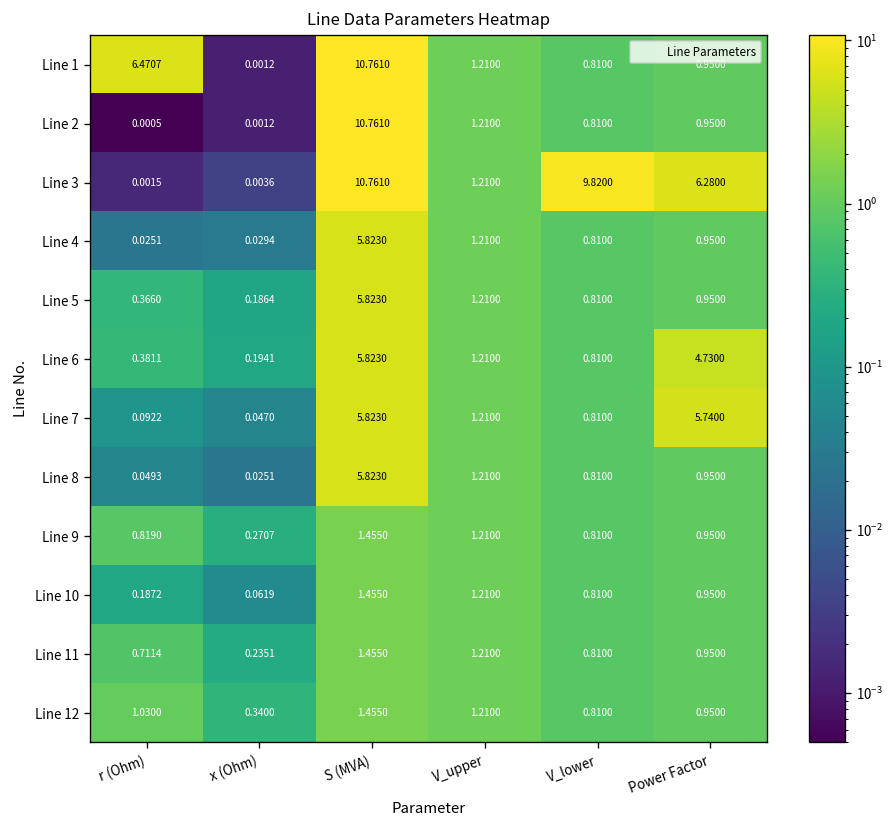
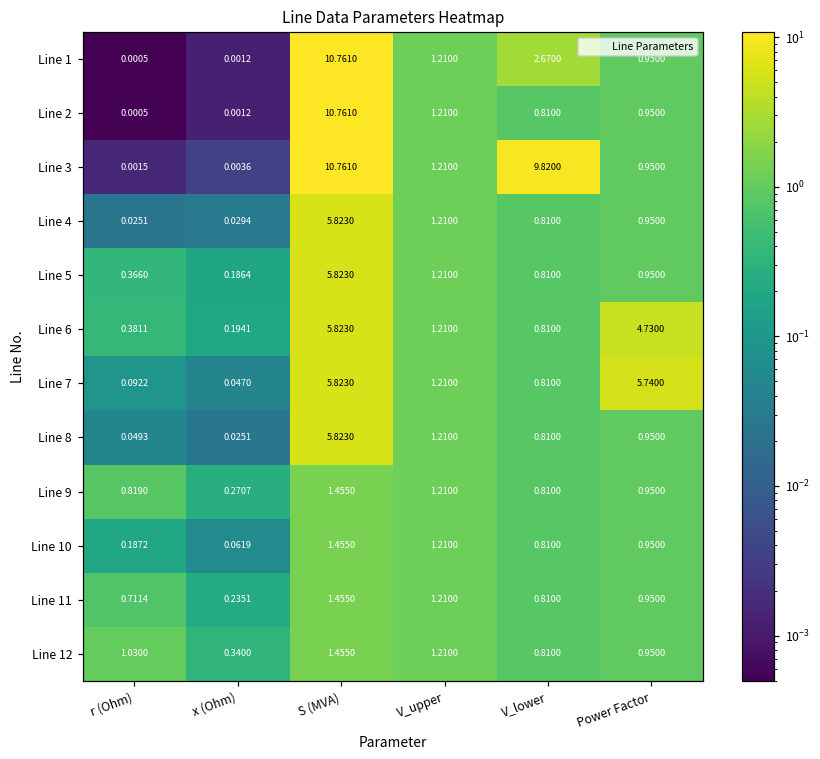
  {
    "Line 1": {
-     "r (Ohm)": 6.4707,
+     "r (Ohm)": 0.0005,
      "x (Ohm)": 0.0012,
      "S (MVA)": 10.7610,
      "V_upper": 1.2100,
-     "V_lower": 0.8100
+     "V_lower": 2.6700
    },
    "Line 2": {
      "r (Ohm)": 0.0005,
      "x (Ohm)": 0.0012,
      "S (MVA)": 10.7610,
      "V_upper": 1.2100,
      "V_lower": 0.8100,
      "Power Factor": 0.9500
    },
    "Line 3": {
      "r (Ohm)": 0.0015,
      "x (Ohm)": 0.0036,
      "S (MVA)": 10.7610,
      "V_upper": 1.2100,
      "V_lower": 9.8200,
-     "Power Factor": 6.2800
+     "Power Factor": 0.9500
    },
    "Line 4": {
      "r (Ohm)": 0.0251,
      "x (Ohm)": 0.0294,
      "S (MVA)": 5.8230,
      "V_upper": 1.2100,
      "V_lower": 0.8100,
      "Power Factor": 0.9500
    },
    "Line 5": {
      "r (Ohm)": 0.3660,
      "x (Ohm)": 0.1864,
      "S (MVA)": 5.8230,
      "V_upper": 1.2100,
      "V_lower": 0.8100,
      "Power Factor": 0.9500
    },
    "Line 6": {
      "r (Ohm)": 0.3811,
      "x (Ohm)": 0.1941,
      "S (MVA)": 5.8230,
      "V_upper": 1.2100,
      "V_lower": 0.8100,
      "Power Factor": 4.7300
    },
    "Line 7": {
      "r (Ohm)": 0.0922,
      "x (Ohm)": 0.0470,
      "S (MVA)": 5.8230,
      "V_upper": 1.2100,
      "V_lower": 0.8100,
      "Power Factor": 5.7400
    },
    "Line 8": {
      "r (Ohm)": 0.0493,
      "x (Ohm)": 0.0251,
      "S (MVA)": 5.8230,
      "V_upper": 1.2100,
      "V_lower": 0.8100,
      "Power Factor": 0.9500
    },
    "Line 9": {
      "r (Ohm)": 0.8190,
      "x (Ohm)": 0.2707,
      "S (MVA)": 1.4550,
      "V_upper": 1.2100,
      "V_lower": 0.8100,
      "Power Factor": 0.9500
    },
    "Line 10": {
      "r (Ohm)": 0.1872,
      "x (Ohm)": 0.0619,
      "S (MVA)": 1.4550,
      "V_upper": 1.2100,
      "V_lower": 0.8100,
      "Power Factor": 0.9500
    },
    "Line 11": {
      "r (Ohm)": 0.7114,
      "x (Ohm)": 0.2351,
      "S (MVA)": 1.4550,
      "V_upper": 1.2100,
      "V_lower": 0.8100,
      "Power Factor": 0.9500
    },
    "Line 12": {
      "r (Ohm)": 1.0300,
      "x (Ohm)": 0.3400,
      "S (MVA)": 1.4550,
      "V_upper": 1.2100,
      "V_lower": 0.8100,
      "Power Factor": 0.9500
    }
  }
